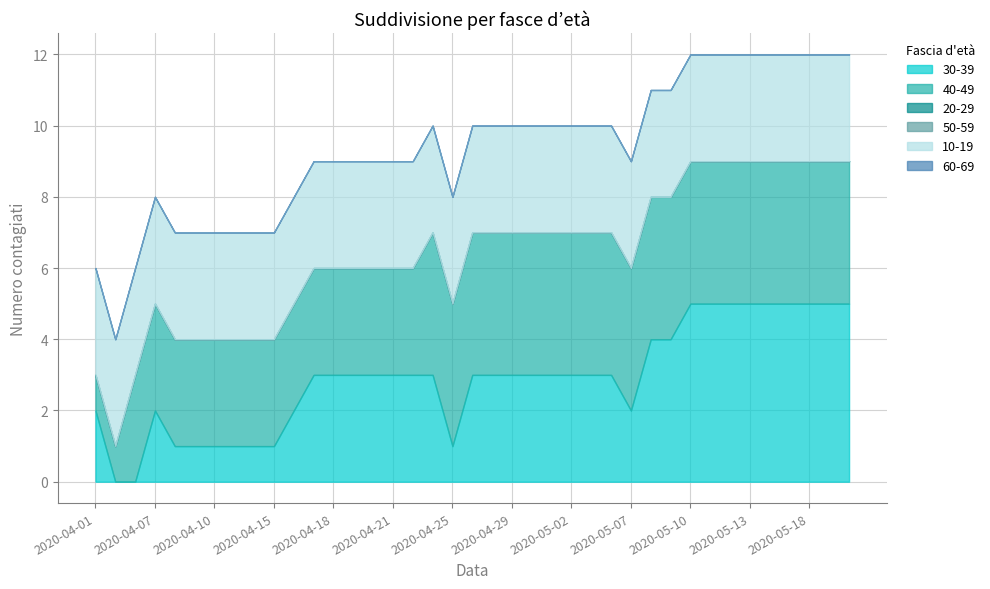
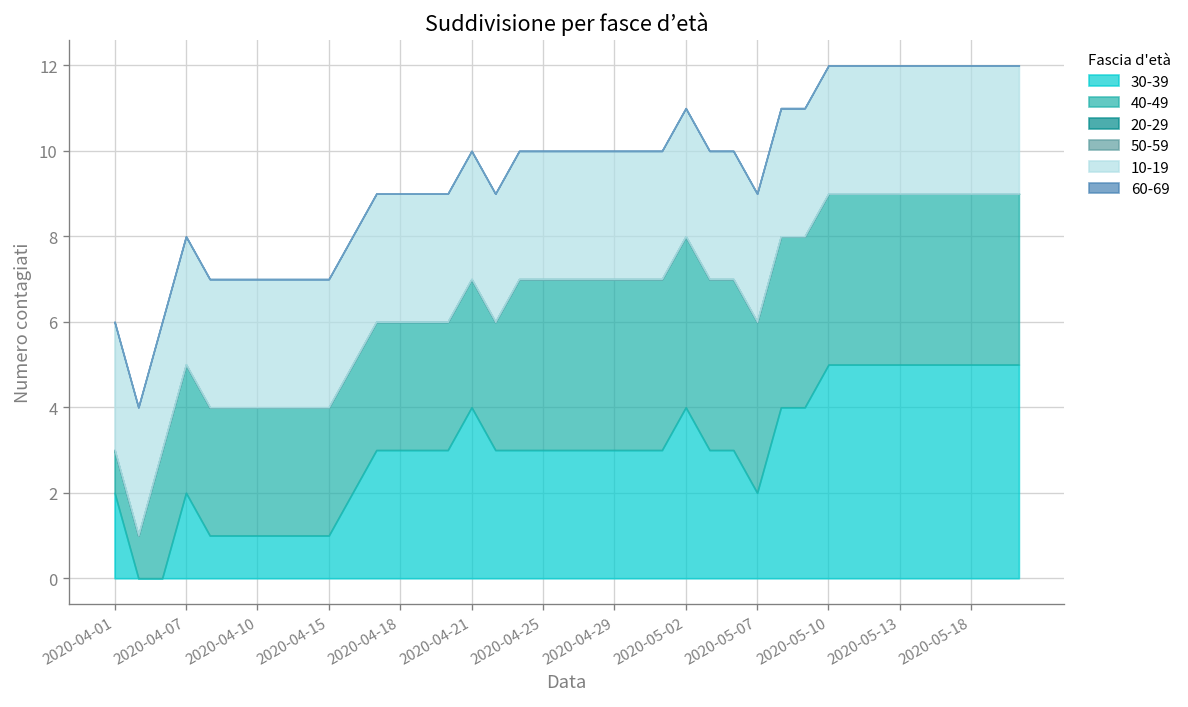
  {
    "30-39": {
      "2020-04-01": 2,
      "2020-04-07": 2,
      "2020-04-10": 1,
      "2020-04-15": 1,
      "2020-04-18": 3,
-     "2020-04-21": 3,
-     "2020-04-25": 1,
+     "2020-04-21": 4,
+     "2020-04-25": 3,
      "2020-04-29": 3,
-     "2020-05-02": 3,
+     "2020-05-02": 4,
      "2020-05-07": 2,
      "2020-05-10": 5,
      "2020-05-13": 5,
      "2020-05-18": 5
    }
  }
